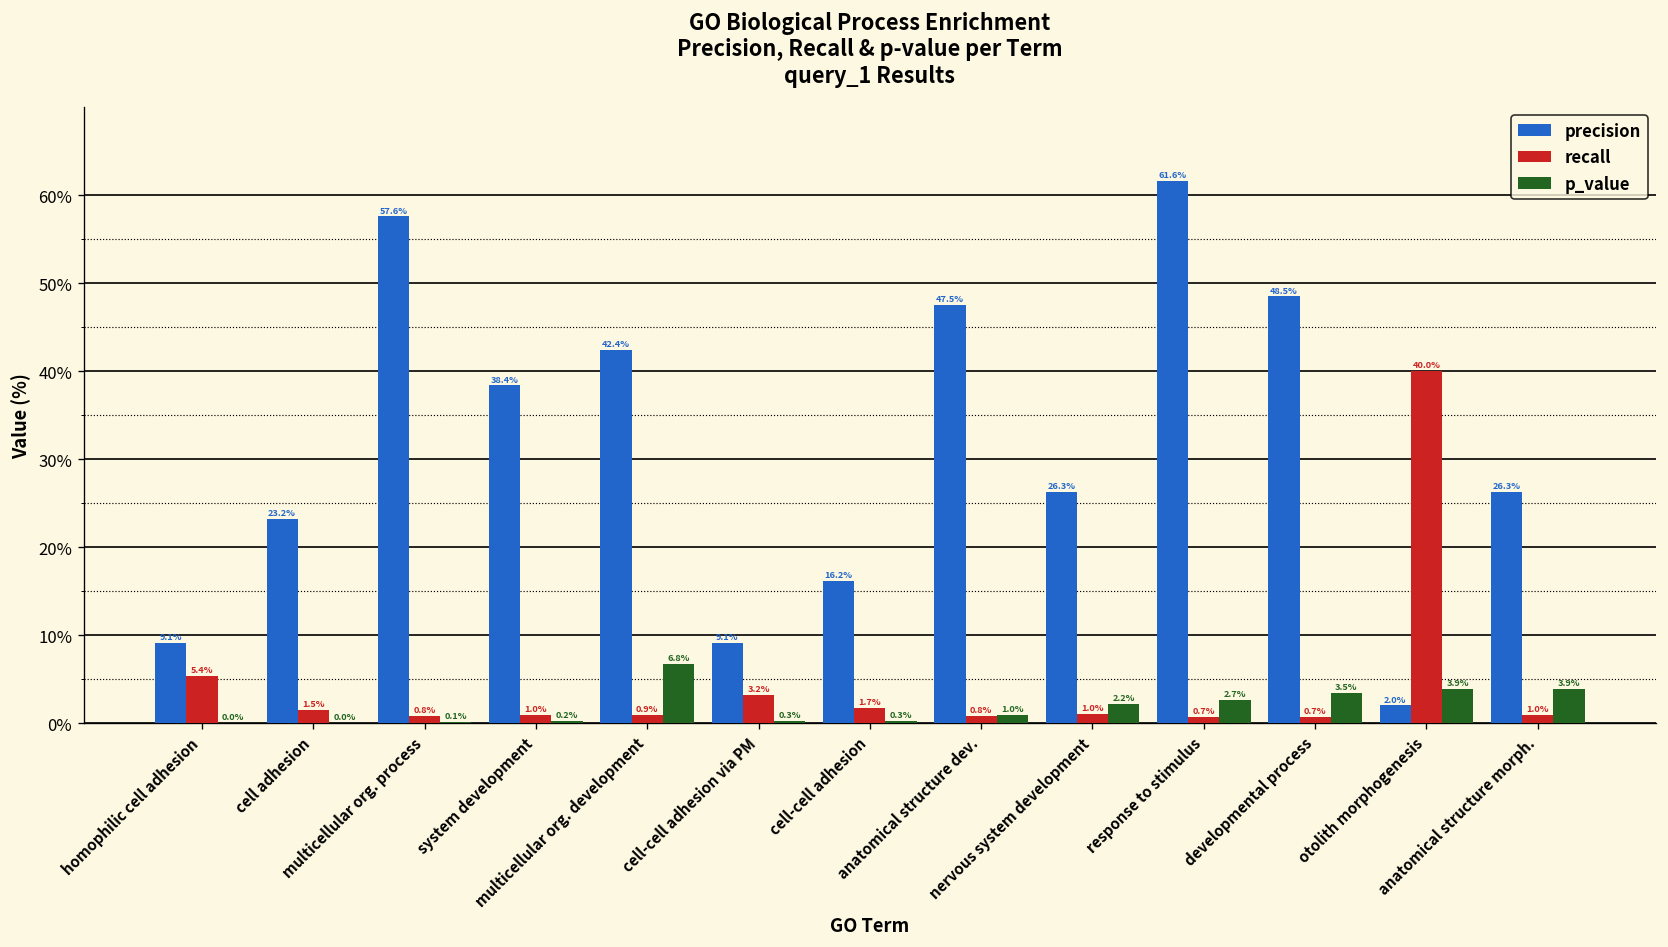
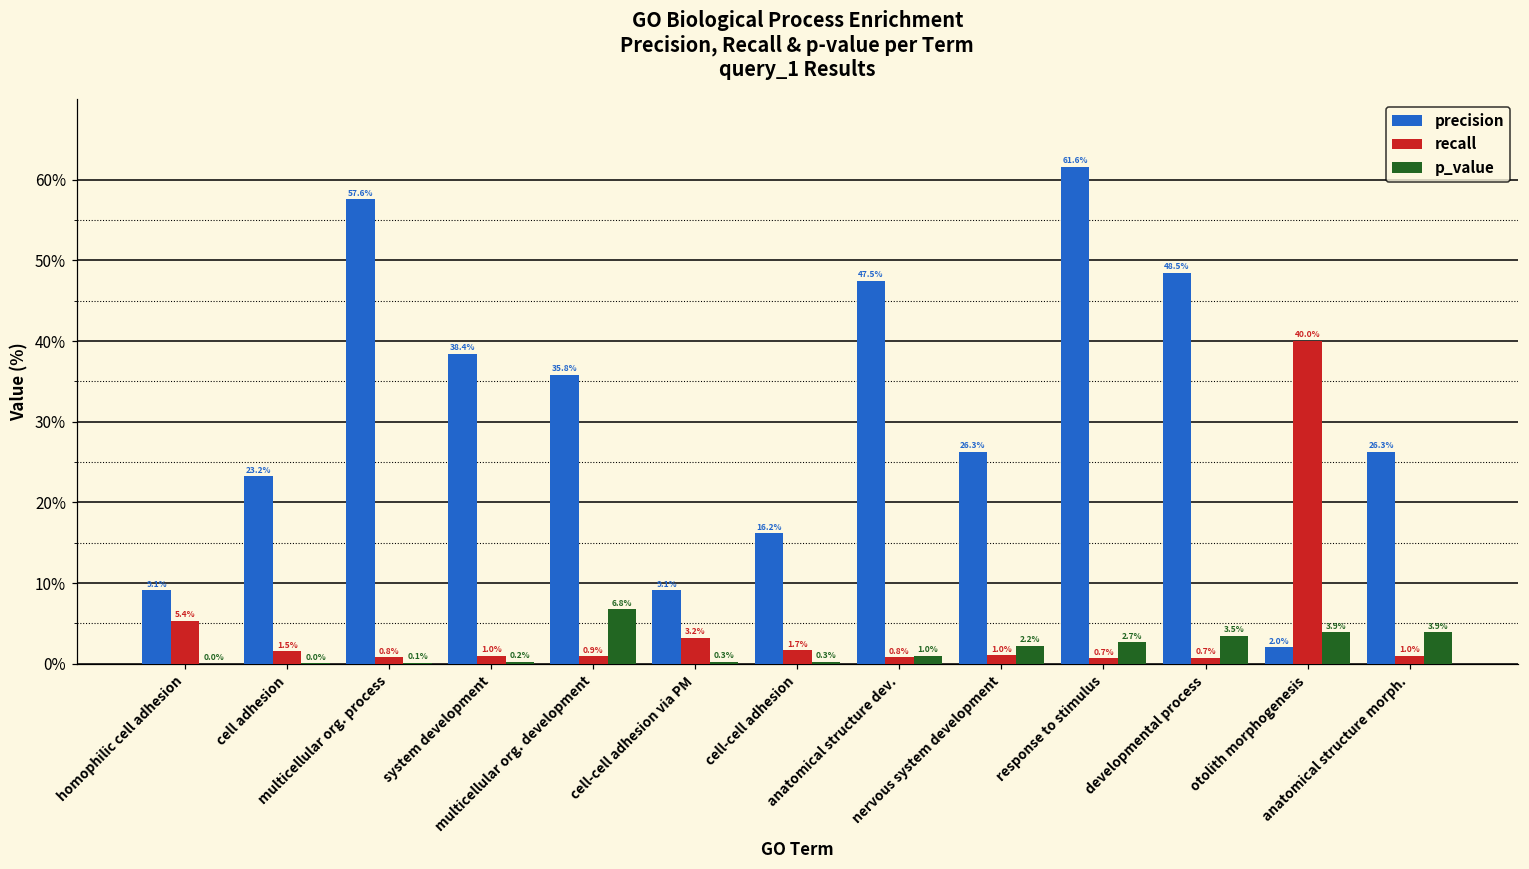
  {
    "precision": {
      "homophilic cell adhesion": "9.1%",
      "cell adhesion": "23.2%",
      "multicellular org. process": "57.6%",
      "system development": "38.4%",
-     "multicellular org. development": "42.4%",
+     "multicellular org. development": "35.8%",
      "cell-cell adhesion via PM": "9.1%",
      "cell-cell adhesion": "16.2%",
      "anatomical structure dev.": "47.5%",
      "nervous system development": "26.3%",
      "response to stimulus": "61.6%",
      "developmental process": "48.5%",
      "otolith morphogenesis": "2.0%",
      "anatomical structure morph.": "26.3%"
    },
    "recall": {
      "homophilic cell adhesion": "5.4%",
      "cell adhesion": "1.5%",
      "multicellular org. process": "0.8%",
      "system development": "1.0%",
      "multicellular org. development": "0.9%",
      "cell-cell adhesion via PM": "3.2%",
      "cell-cell adhesion": "1.7%",
      "anatomical structure dev.": "0.8%",
      "nervous system development": "1.0%",
      "response to stimulus": "0.7%",
      "developmental process": "0.7%",
      "otolith morphogenesis": "40.0%",
      "anatomical structure morph.": "1.0%"
    },
    "p_value": {
      "homophilic cell adhesion": "0.0%",
      "cell adhesion": "0.0%",
      "multicellular org. process": "0.1%",
      "system development": "0.2%",
      "multicellular org. development": "6.8%",
      "cell-cell adhesion via PM": "0.3%",
      "cell-cell adhesion": "0.3%",
      "anatomical structure dev.": "1.0%",
      "nervous system development": "2.2%",
      "response to stimulus": "2.7%",
      "developmental process": "3.5%",
      "otolith morphogenesis": "3.9%",
      "anatomical structure morph.": "3.9%"
    }
  }
